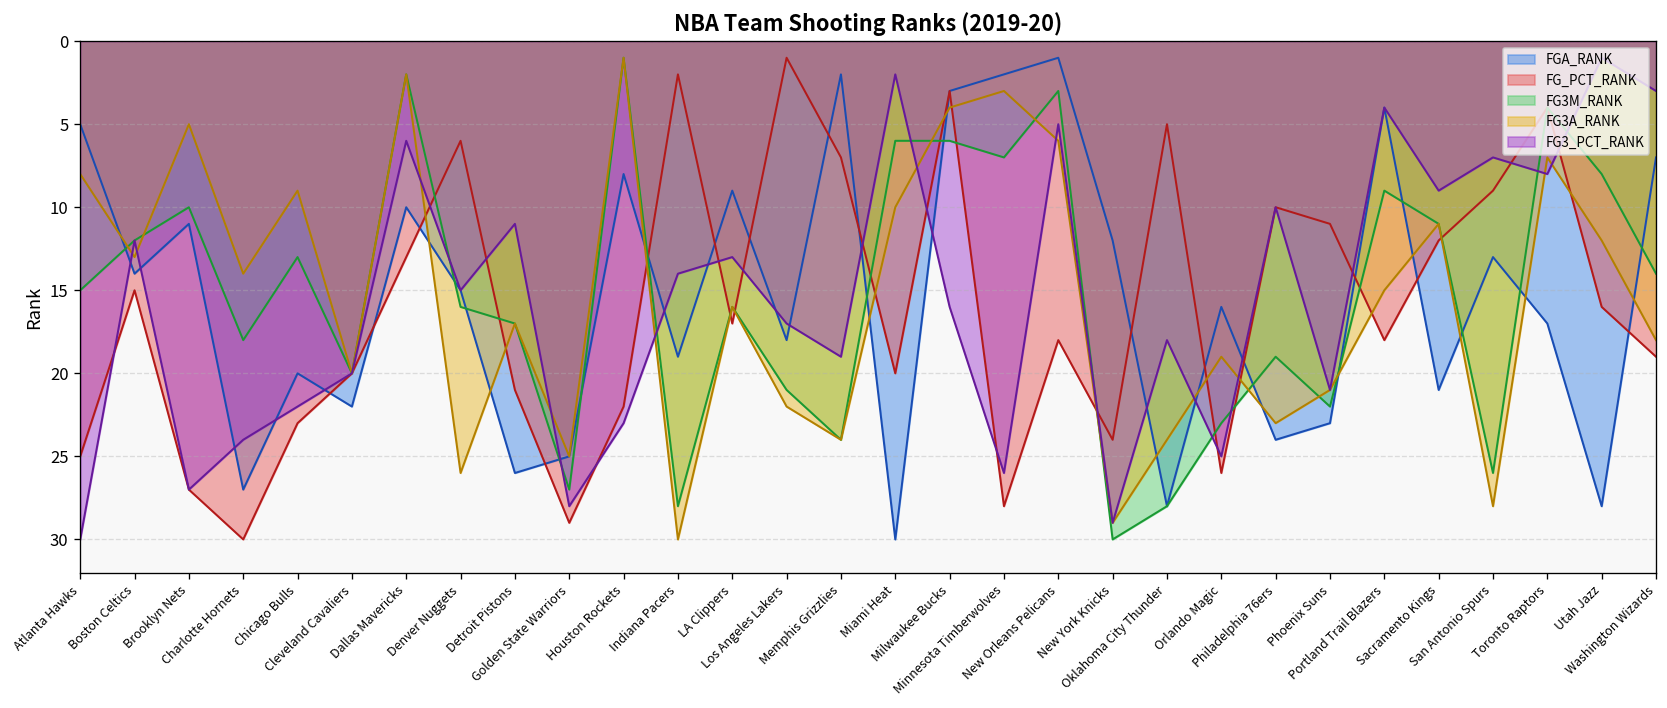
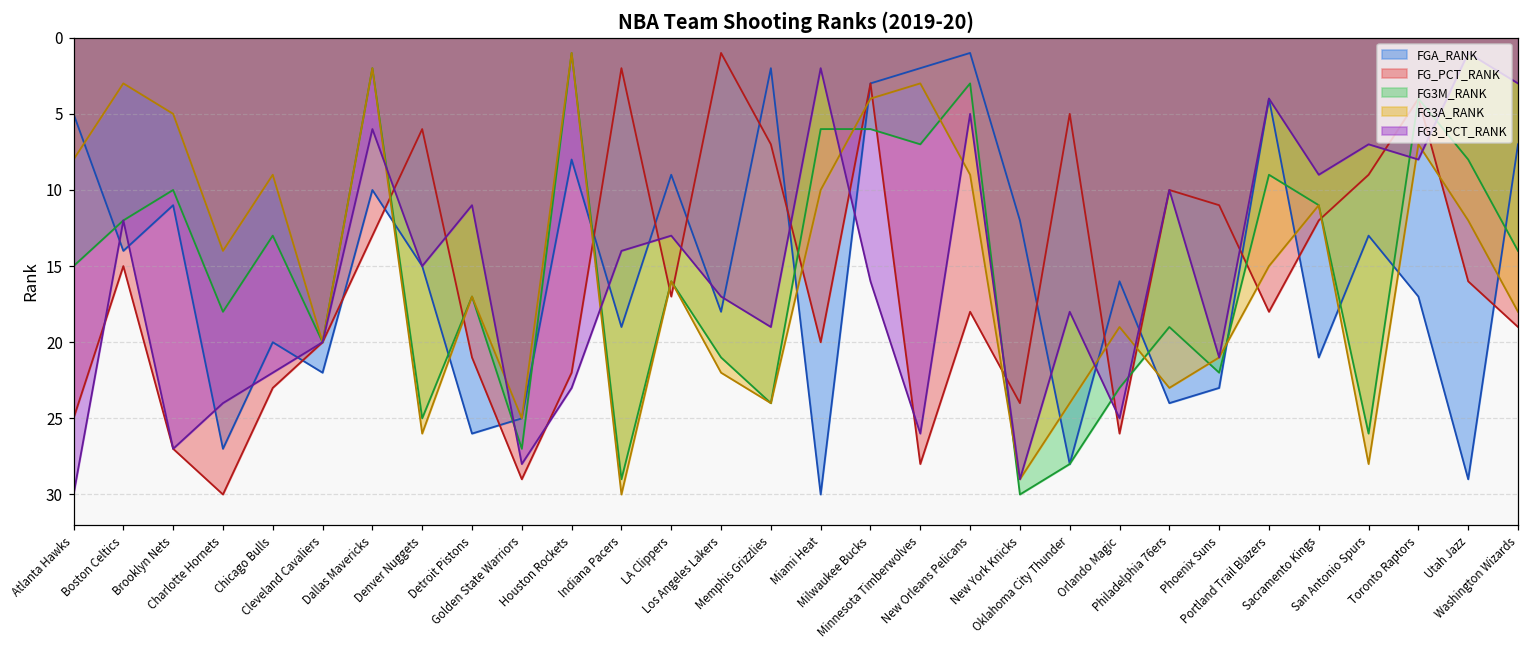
  {
    "FGA_RANK": {
      "Atlanta Hawks": 5,
      "Boston Celtics": 14,
      "Brooklyn Nets": 11,
      "Charlotte Hornets": 27,
      "Chicago Bulls": 20,
      "Cleveland Cavaliers": 22,
      "Dallas Mavericks": 10,
      "Detroit Pistons": 26,
      "Houston Rockets": 8,
      "Indiana Pacers": 19,
      "LA Clippers": 9,
      "Los Angeles Lakers": 18,
      "Memphis Grizzlies": 2,
      "Miami Heat": 30,
      "Minnesota Timberwolves": 2,
      "New Orleans Pelicans": 1,
      "New York Knicks": 12,
      "Orlando Magic": 16,
      "Philadelphia 76ers": 24,
      "Phoenix Suns": 23,
      "Sacramento Kings": 21,
      "San Antonio Spurs": 13,
      "Toronto Raptors": 17,
-     "Utah Jazz": 28,
+     "Utah Jazz": 29,
      "Washington Wizards": 7
    },
    "FG_PCT_RANK": {
      "Atlanta Hawks": 25,
      "Boston Celtics": 15,
      "Charlotte Hornets": 30,
      "Chicago Bulls": 23,
      "Dallas Mavericks": 13,
      "Denver Nuggets": 6,
      "Detroit Pistons": 21,
      "Golden State Warriors": 29,
      "Houston Rockets": 22,
      "Indiana Pacers": 2,
      "LA Clippers": 17,
      "Los Angeles Lakers": 1,
      "Memphis Grizzlies": 7,
      "Miami Heat": 20,
      "Minnesota Timberwolves": 28,
      "New Orleans Pelicans": 18,
      "New York Knicks": 24,
      "Oklahoma City Thunder": 5,
      "Orlando Magic": 26,
      "Phoenix Suns": 11,
      "Portland Trail Blazers": 18,
      "Sacramento Kings": 12,
      "San Antonio Spurs": 9,
      "Utah Jazz": 16,
      "Washington Wizards": 19
    },
    "FG3M_RANK": {
      "Atlanta Hawks": 15,
      "Brooklyn Nets": 10,
      "Charlotte Hornets": 18,
      "Chicago Bulls": 13,
-     "Denver Nuggets": 16,
+     "Denver Nuggets": 25,
      "Golden State Warriors": 27,
-     "Indiana Pacers": 28,
+     "Indiana Pacers": 29,
      "Los Angeles Lakers": 21,
      "Miami Heat": 6,
      "Milwaukee Bucks": 6,
      "Minnesota Timberwolves": 7,
      "New Orleans Pelicans": 3,
      "New York Knicks": 30,
      "Orlando Magic": 23,
      "Philadelphia 76ers": 19,
      "Phoenix Suns": 22,
      "Portland Trail Blazers": 9,
      "San Antonio Spurs": 26,
      "Utah Jazz": 8,
      "Washington Wizards": 14
    },
    "FG3A_RANK": {
      "Atlanta Hawks": 8,
-     "Boston Celtics": 13,
+     "Boston Celtics": 3,
      "Brooklyn Nets": 5,
      "Charlotte Hornets": 14,
      "Chicago Bulls": 9,
      "Denver Nuggets": 26,
      "Indiana Pacers": 30,
      "Los Angeles Lakers": 22,
      "Miami Heat": 10,
      "Milwaukee Bucks": 4,
      "Minnesota Timberwolves": 3,
-     "New Orleans Pelicans": 6,
+     "New Orleans Pelicans": 9,
      "Oklahoma City Thunder": 24,
      "Orlando Magic": 19,
      "Philadelphia 76ers": 23,
      "Portland Trail Blazers": 15,
      "San Antonio Spurs": 28,
      "Toronto Raptors": 7,
      "Utah Jazz": 12,
      "Washington Wizards": 18
    },
    "FG3_PCT_RANK": {
      "Atlanta Hawks": 30,
      "Charlotte Hornets": 24,
      "Chicago Bulls": 22,
      "Dallas Mavericks": 6,
      "Detroit Pistons": 11,
      "Golden State Warriors": 28,
      "Houston Rockets": 23,
      "Indiana Pacers": 14,
      "LA Clippers": 13,
      "Los Angeles Lakers": 17,
      "Memphis Grizzlies": 19,
      "Miami Heat": 2,
      "Milwaukee Bucks": 16,
      "Minnesota Timberwolves": 26,
      "New Orleans Pelicans": 5,
      "Oklahoma City Thunder": 18,
      "Orlando Magic": 25,
      "Sacramento Kings": 9,
      "San Antonio Spurs": 7,
      "Toronto Raptors": 8,
      "Washington Wizards": 3
    }
  }
